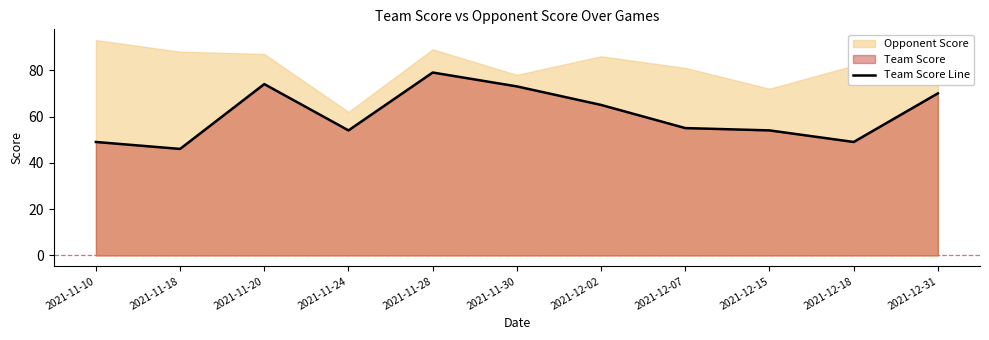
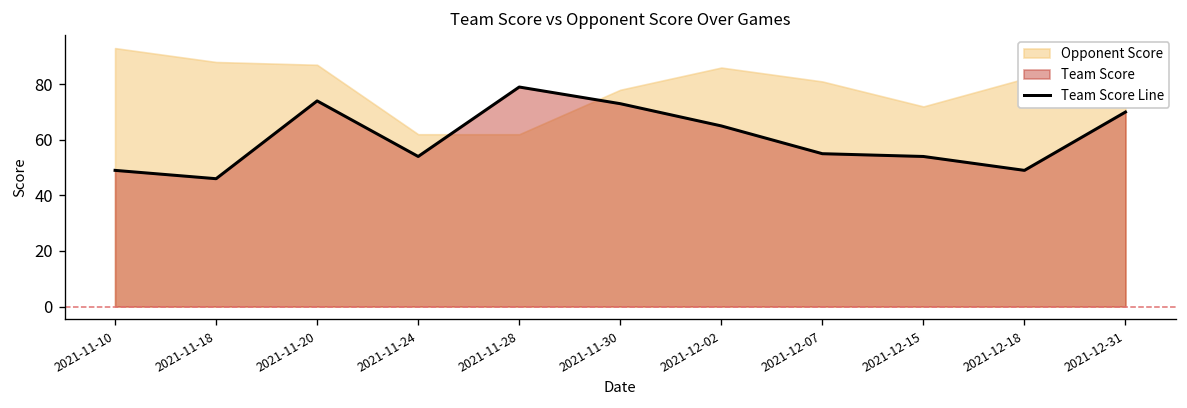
  {
    "Opponent Score": {
      "2021-11-10": 93,
      "2021-11-18": 88,
      "2021-11-20": 87,
      "2021-11-24": 62,
-     "2021-11-28": 89,
+     "2021-11-28": 62,
      "2021-11-30": 78,
      "2021-12-02": 86,
      "2021-12-07": 81,
      "2021-12-15": 72
    },
    "Team Score": {
      "2021-11-10": 49,
      "2021-11-18": 46,
      "2021-11-20": 74,
      "2021-11-24": 54,
      "2021-11-28": 79,
      "2021-11-30": 73,
      "2021-12-02": 65,
      "2021-12-07": 55,
      "2021-12-15": 54,
      "2021-12-18": 49,
      "2021-12-31": 70
    }
  }
